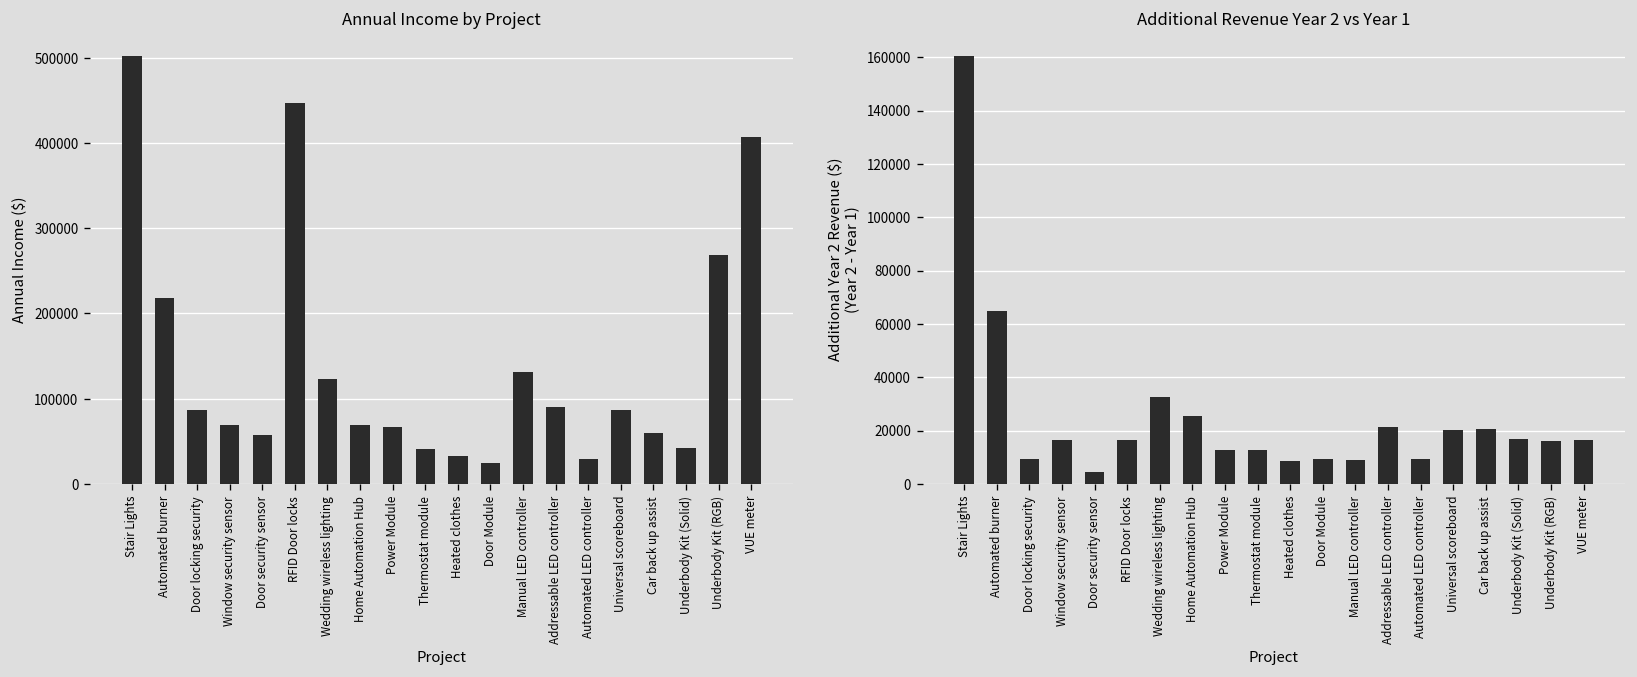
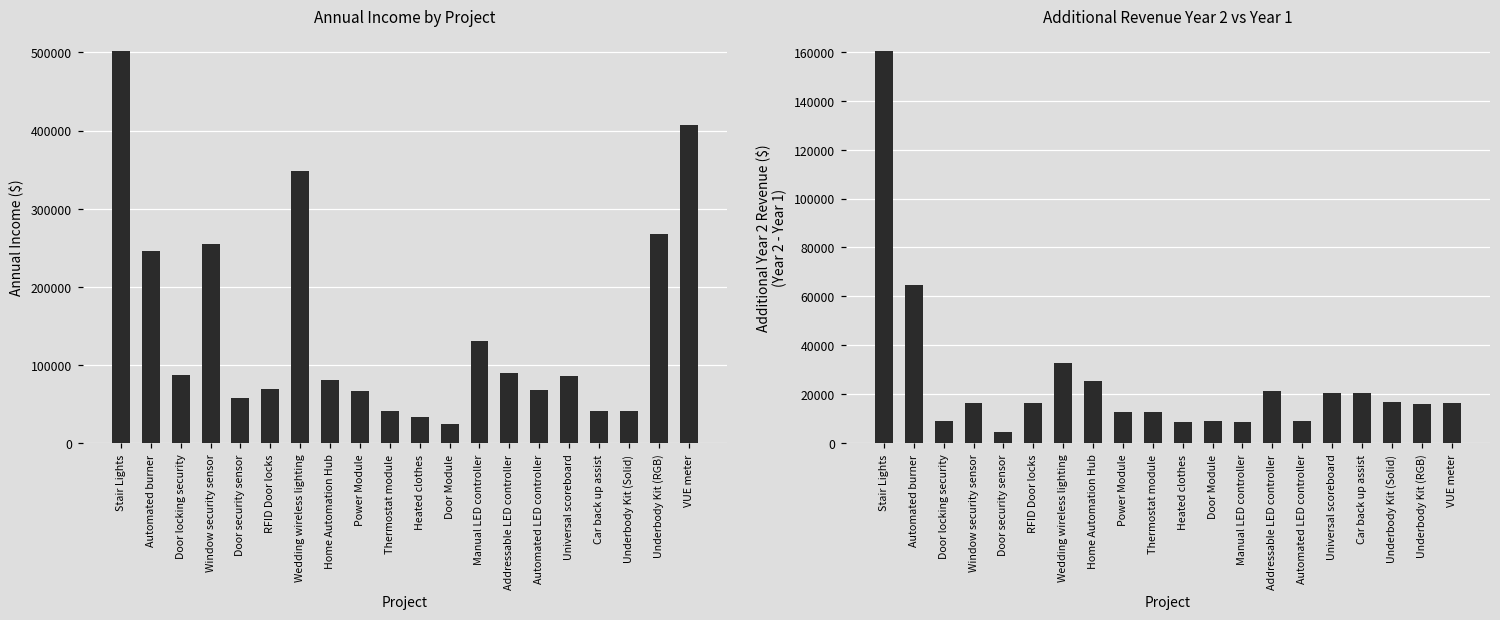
  {
    "Annual Income by Project": {
      "Stair Lights": 500000,
-     "Automated burner": 220000,
+     "Automated burner": 250000,
      "Door locking security": 90000,
-     "Window security sensor": 70000,
+     "Window security sensor": 250000,
      "Door security sensor": 60000,
-     "RFID Door locks": 450000,
-     "Wedding wireless lighting": 120000,
-     "Home Automation Hub": 70000,
+     "RFID Door locks": 70000,
+     "Wedding wireless lighting": 350000,
+     "Home Automation Hub": 80000,
      "Power Module": 70000,
      "Thermostat module": 40000,
      "Heated clothes": 30000,
      "Door Module": 20000,
      "Manual LED controller": 130000,
      "Addressable LED controller": 90000,
-     "Automated LED controller": 30000,
+     "Automated LED controller": 70000,
      "Universal scoreboard": 90000,
-     "Car back up assist": 60000,
+     "Car back up assist": 40000,
      "Underbody Kit (Solid)": 40000,
      "Underbody Kit (RGB)": 270000,
      "VUE meter": 410000
    },
    "Additional Revenue Year 2 vs Year 1": {
      "Stair Lights": 160000,
      "Automated burner": 65000,
      "Door locking security": 9000,
      "Window security sensor": 16000,
      "Door security sensor": 4000,
      "RFID Door locks": 16000,
      "Wedding wireless lighting": 33000,
      "Home Automation Hub": 26000,
      "Power Module": 13000,
      "Thermostat module": 13000,
      "Heated clothes": 9000,
      "Door Module": 9000,
      "Manual LED controller": 9000,
      "Addressable LED controller": 21000,
      "Automated LED controller": 9000,
      "Universal scoreboard": 20000,
      "Car back up assist": 21000,
      "Underbody Kit (Solid)": 17000,
      "Underbody Kit (RGB)": 16000,
      "VUE meter": 16000
    }
  }
